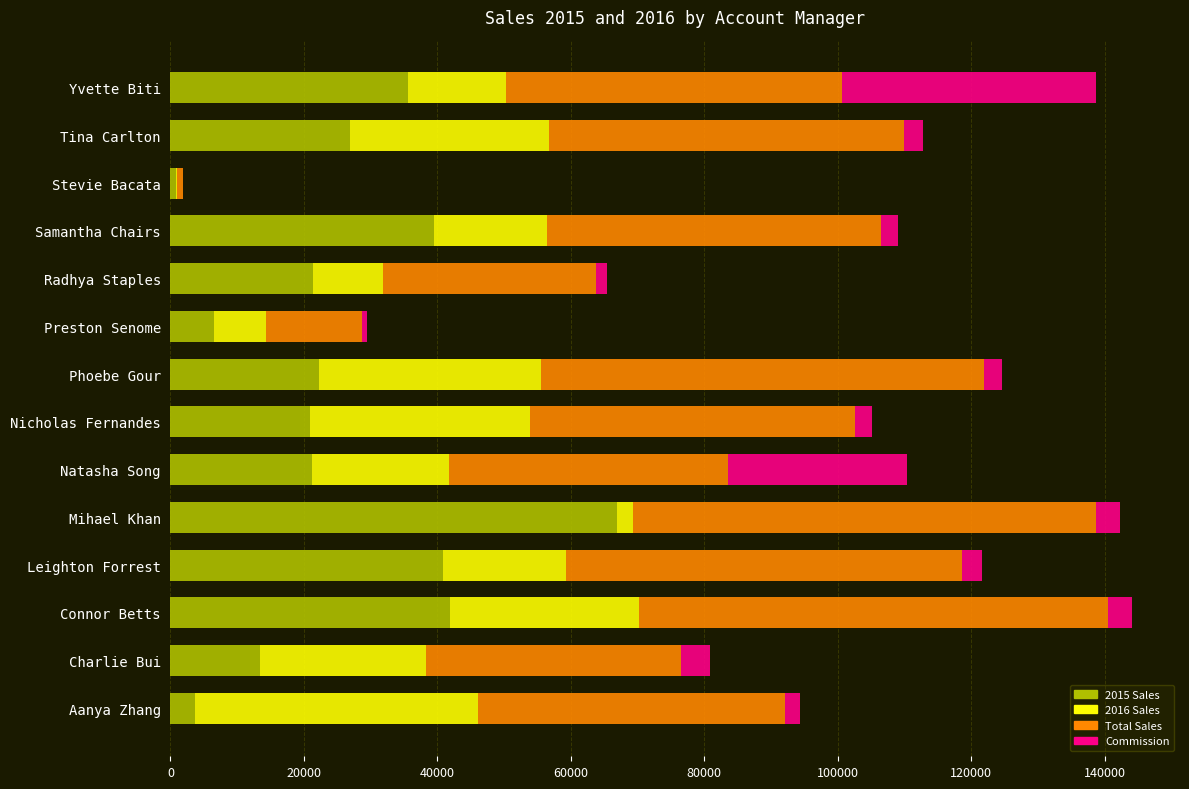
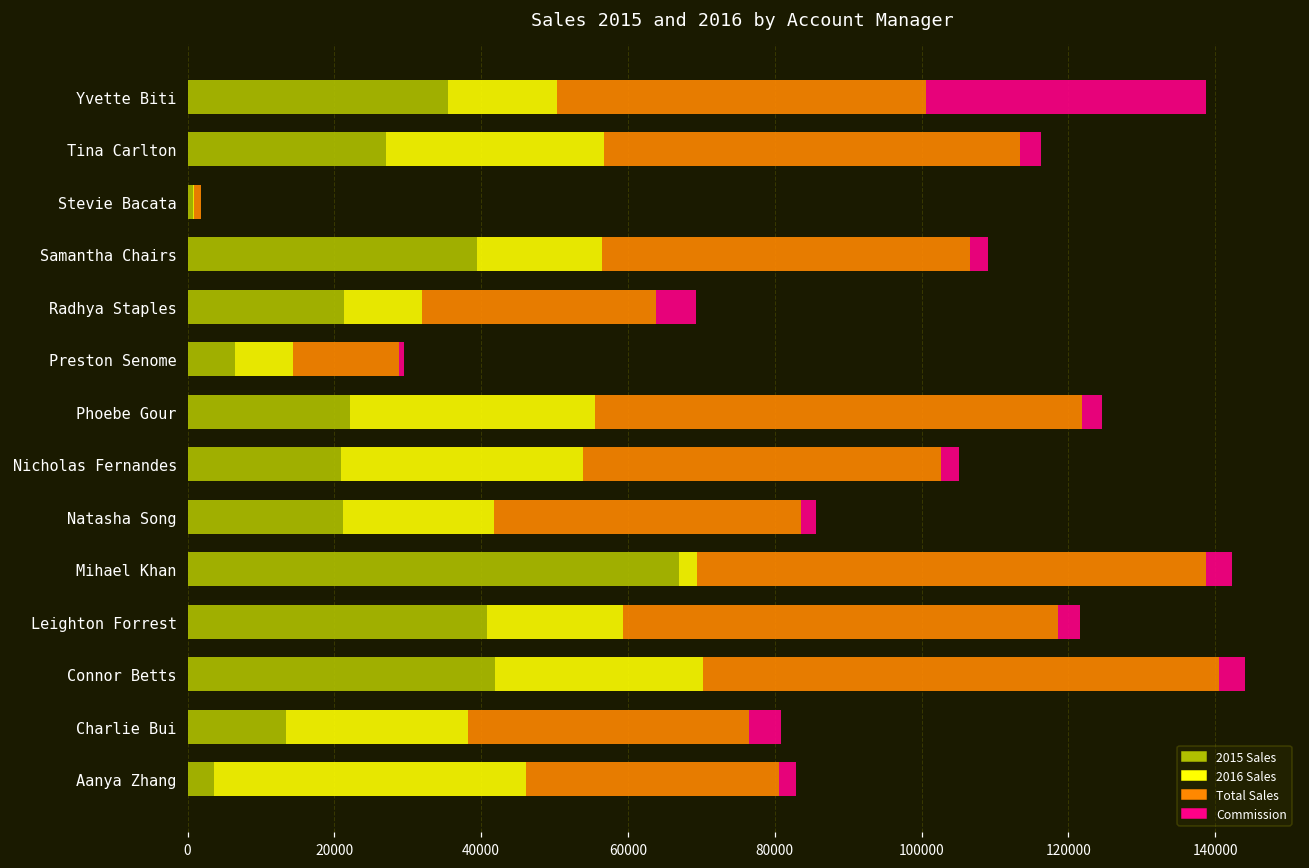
  {
    "2015 Sales": {
      "Yvette Biti": 36000,
      "Tina Carlton": 27000,
      "Stevie Bacata": 1000,
      "Samantha Chairs": 39000,
      "Radhya Staples": 21000,
      "Preston Senome": 6000,
      "Phoebe Gour": 22000,
      "Nicholas Fernandes": 21000,
      "Natasha Song": 21000,
      "Mihael Khan": 67000,
      "Leighton Forrest": 41000,
      "Connor Betts": 42000,
      "Charlie Bui": 13000,
      "Aanya Zhang": 4000
    },
    "2016 Sales": {
      "Yvette Biti": 15000,
      "Tina Carlton": 30000,
      "Samantha Chairs": 17000,
      "Radhya Staples": 11000,
      "Preston Senome": 8000,
      "Phoebe Gour": 33000,
      "Nicholas Fernandes": 33000,
      "Natasha Song": 21000,
      "Mihael Khan": 2000,
      "Leighton Forrest": 18000,
      "Connor Betts": 28000,
      "Charlie Bui": 25000,
      "Aanya Zhang": 42000
    },
    "Total Sales": {
      "Yvette Biti": 50000,
-     "Tina Carlton": 53000,
+     "Tina Carlton": 57000,
      "Stevie Bacata": 1000,
      "Samantha Chairs": 50000,
      "Radhya Staples": 32000,
      "Preston Senome": 14000,
      "Phoebe Gour": 66000,
      "Nicholas Fernandes": 49000,
      "Natasha Song": 42000,
      "Mihael Khan": 69000,
      "Leighton Forrest": 59000,
      "Connor Betts": 70000,
      "Charlie Bui": 38000,
-     "Aanya Zhang": 46000
+     "Aanya Zhang": 35000
    },
    "Commission": {
      "Yvette Biti": 38000,
      "Tina Carlton": 3000,
      "Samantha Chairs": 3000,
-     "Radhya Staples": 2000,
+     "Radhya Staples": 5000,
      "Preston Senome": 1000,
      "Phoebe Gour": 3000,
      "Nicholas Fernandes": 2000,
-     "Natasha Song": 27000,
+     "Natasha Song": 2000,
      "Mihael Khan": 3000,
      "Leighton Forrest": 3000,
      "Connor Betts": 4000,
      "Charlie Bui": 4000,
      "Aanya Zhang": 2000
    }
  }
